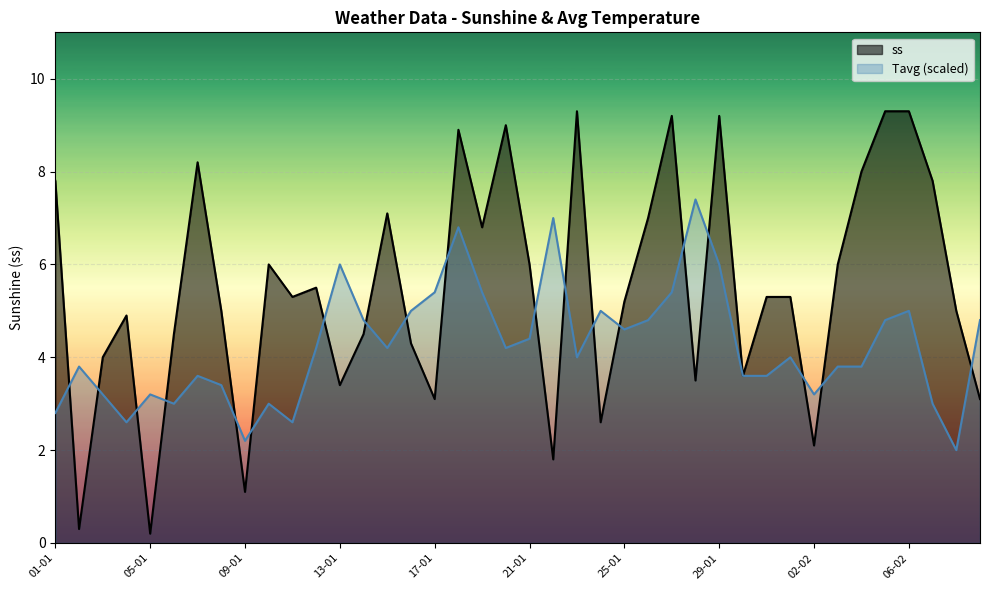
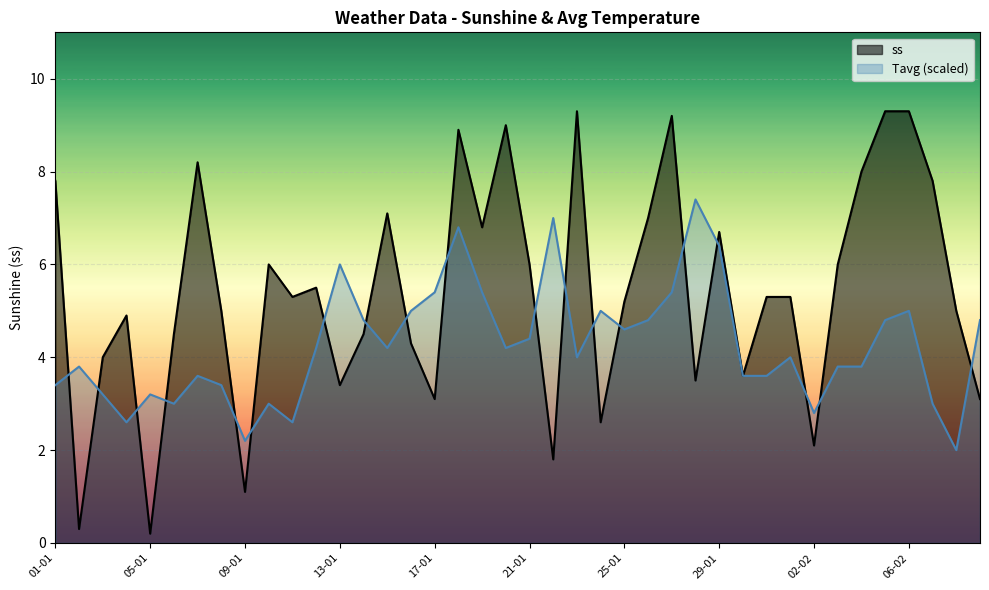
  {
    "ss": {
      "01-01": 7.8,
      "05-01": 0.2,
      "09-01": 1.1,
      "13-01": 3.4,
      "17-01": 3.1,
      "21-01": 6.0,
      "25-01": 5.2,
-     "29-01": 9.2,
+     "29-01": 6.7,
      "02-02": 2.1,
      "06-02": 9.3
    },
    "Tavg (scaled)": {
-     "01-01": 2.8,
+     "01-01": 3.4,
      "05-01": 3.2,
      "09-01": 2.2,
      "13-01": 6.0,
      "17-01": 5.4,
      "21-01": 4.4,
      "25-01": 4.6,
-     "29-01": 6.0,
-     "02-02": 3.2,
+     "29-01": 6.4,
+     "02-02": 2.8,
      "06-02": 5.0
    }
  }
